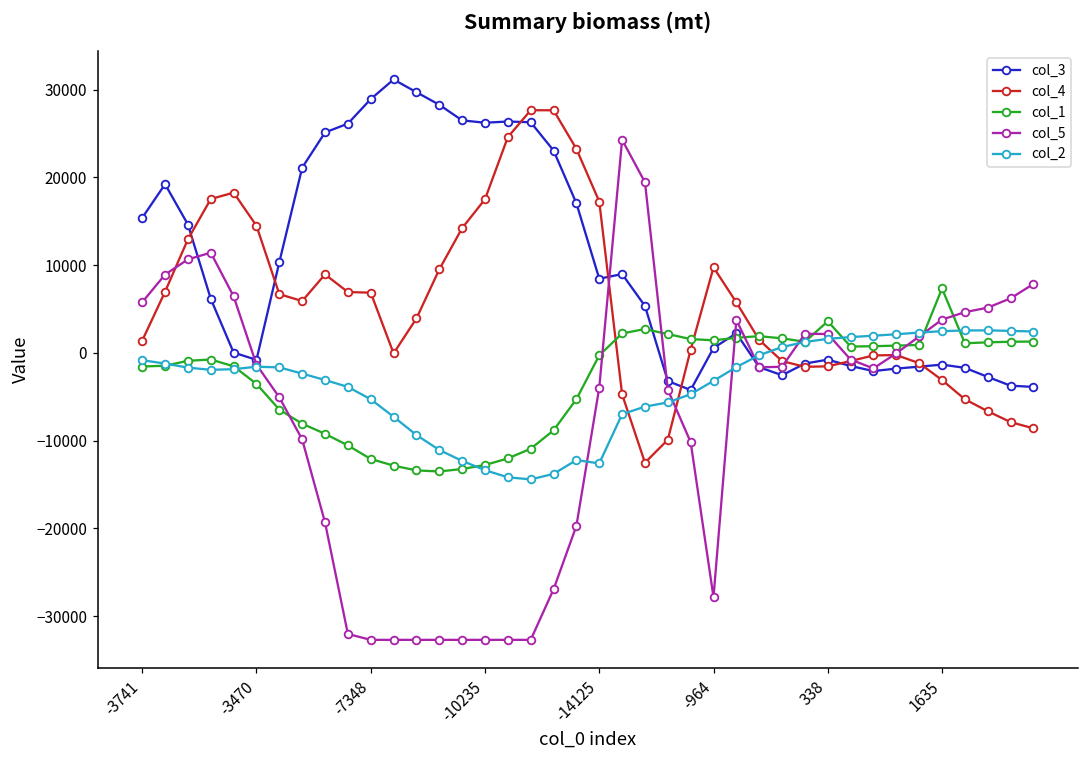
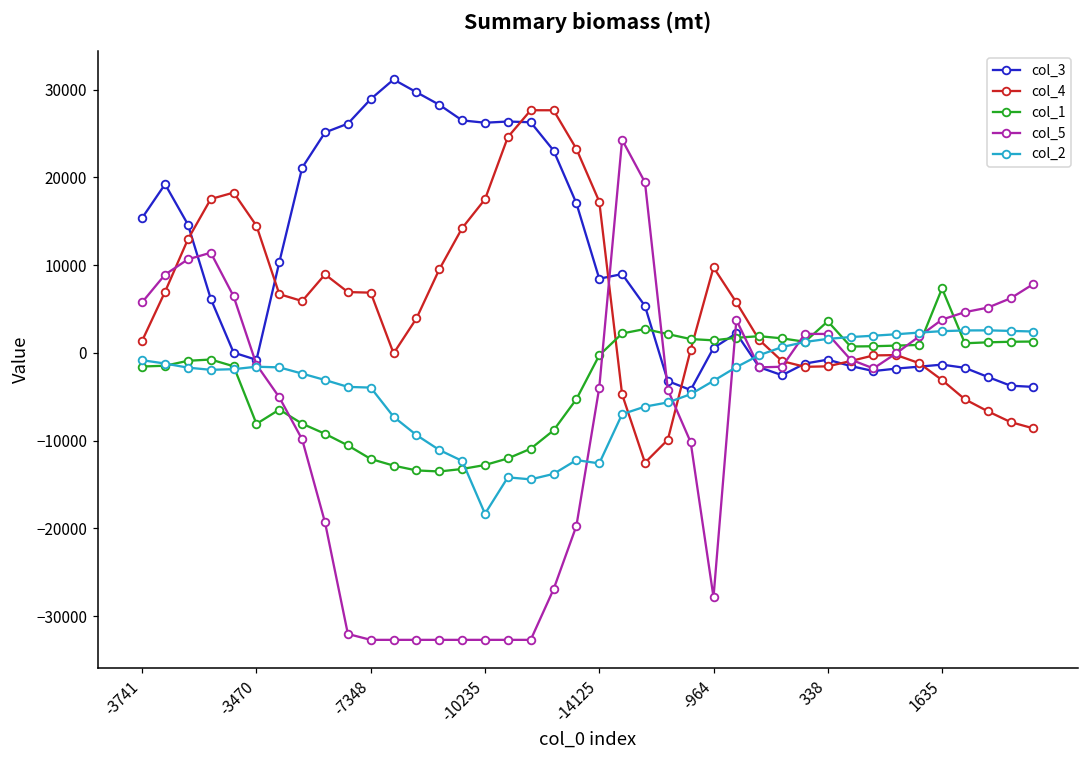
  {
    "col_3": {
      "-3741": 15000,
      "-3470": -1000,
      "-7348": 29000,
      "-10235": 26000,
      "-14125": 8000,
      "-964": 1000,
      "338": -1000,
      "1635": -1000
    },
    "col_4": {
      "-3741": 1000,
      "-3470": 14000,
      "-7348": 7000,
      "-10235": 18000,
      "-14125": 17000,
      "-964": 10000,
      "338": -2000,
      "1635": -3000
    },
    "col_1": {
      "-3741": -2000,
-     "-3470": -4000,
+     "-3470": -8000,
      "-7348": -12000,
      "-10235": -13000,
      "-14125": 0,
      "-964": 1000,
      "338": 4000,
      "1635": 7000
    },
    "col_5": {
      "-3741": 6000,
      "-7348": -33000,
      "-10235": -33000,
      "-14125": -4000,
      "-964": -28000,
      "338": 2000,
      "1635": 4000
    },
    "col_2": {
      "-3741": -1000,
-     "-7348": -5000,
-     "-10235": -13000,
+     "-7348": -4000,
+     "-10235": -18000,
      "-14125": -13000,
      "-964": -3000,
      "338": 2000,
      "1635": 2000
    }
  }
